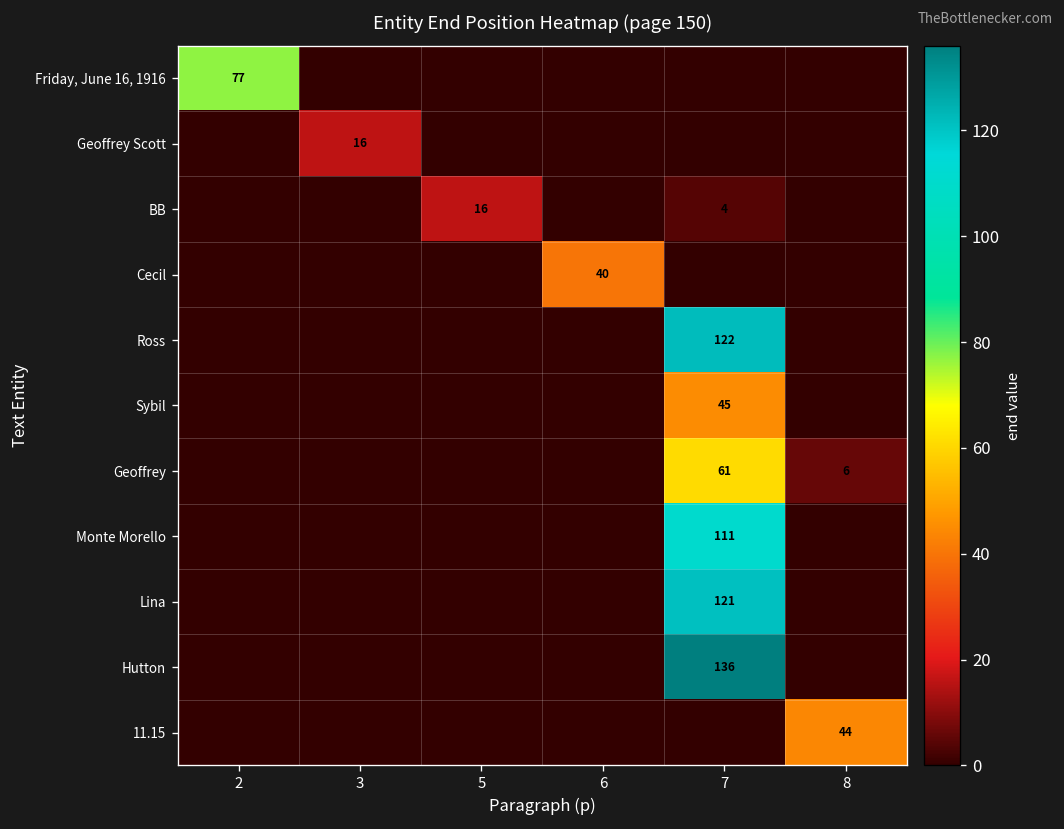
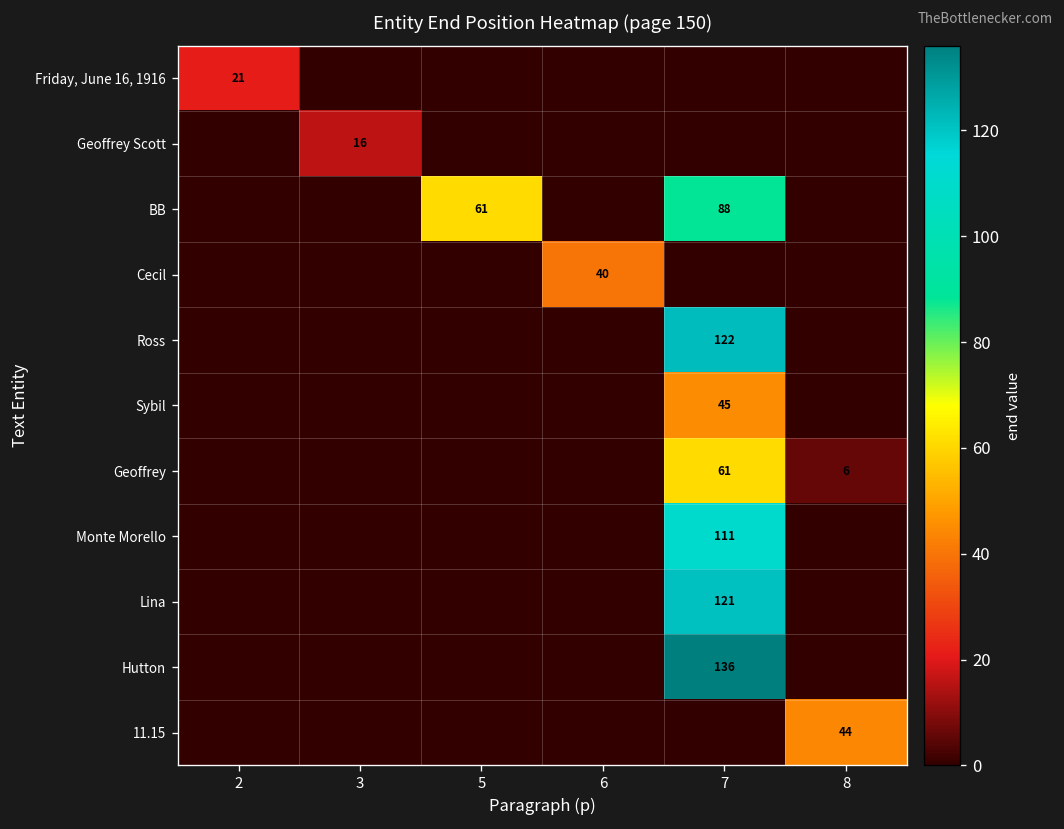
  {
    "Friday, June 16, 1916": {
-     "2": 77
+     "2": 21
    },
    "Geoffrey Scott": {
      "3": 16
    },
    "BB": {
-     "5": 16,
-     "7": 4
+     "5": 61,
+     "7": 88
    },
    "Cecil": {
      "6": 40
    },
    "Ross": {
      "7": 122
    },
    "Sybil": {
      "7": 45
    },
    "Geoffrey": {
      "7": 61,
      "8": 6
    },
    "Monte Morello": {
      "7": 111
    },
    "Lina": {
      "7": 121
    },
    "Hutton": {
      "7": 136
    },
    "11.15": {
      "8": 44
    }
  }
